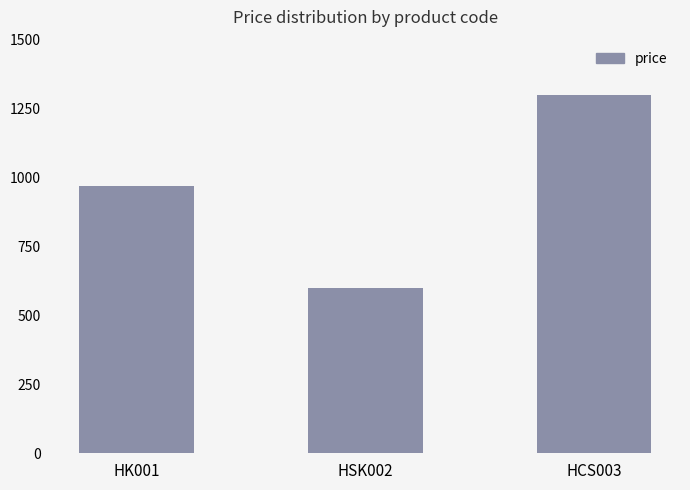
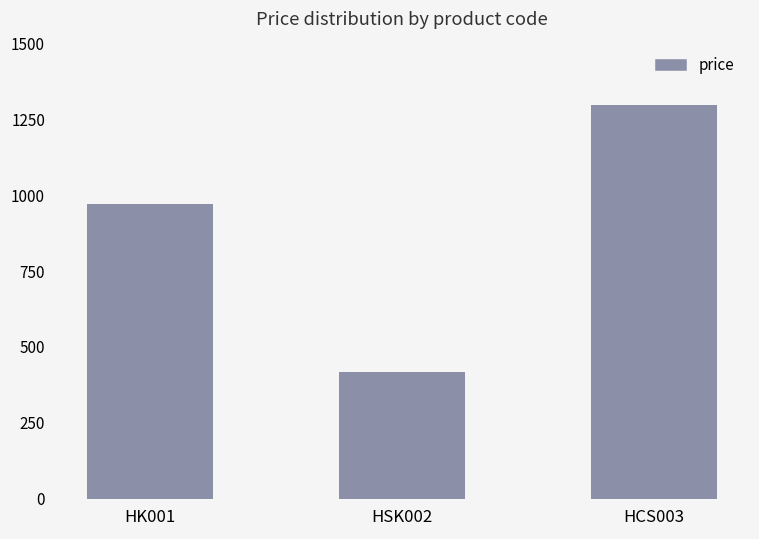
  {
    "HK001": 970,
-   "HSK002": 600,
+   "HSK002": 420,
    "HCS003": 1300
  }
